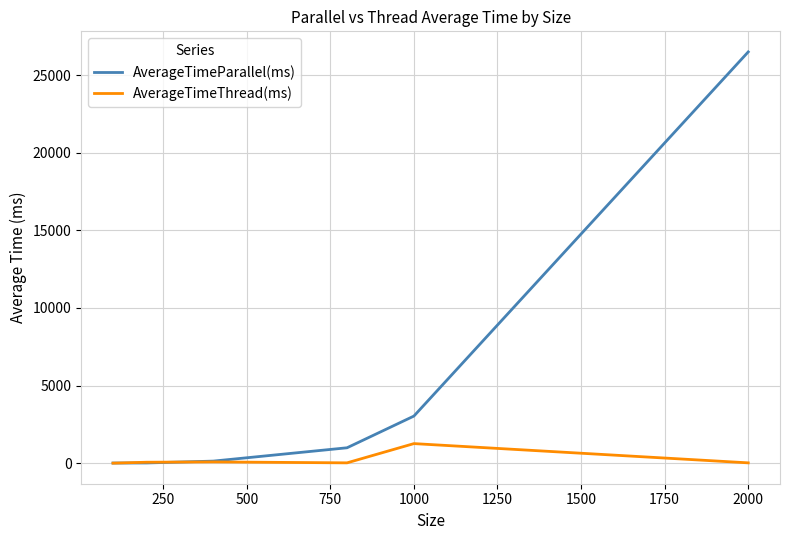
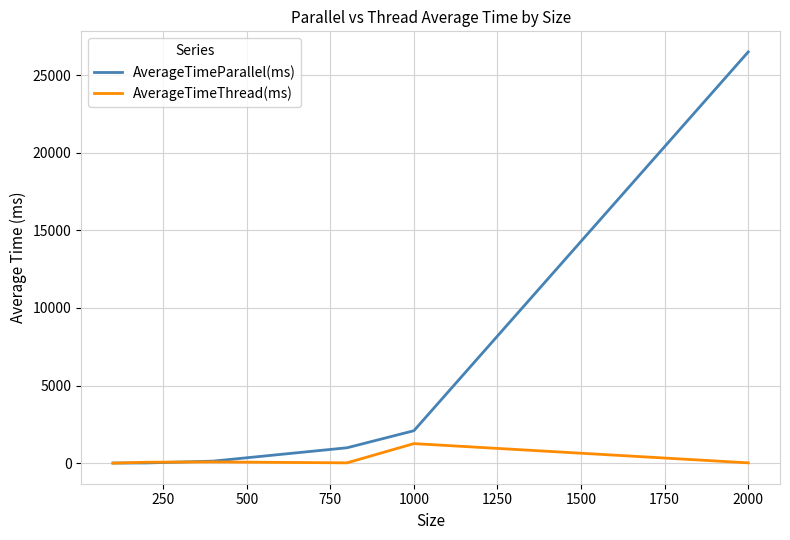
  {
    "AverageTimeParallel(ms)": {
-     "1000": 3000,
+     "1000": 2100,
      "2000": 26500
    },
    "AverageTimeThread(ms)": {
      "1000": 1300,
      "2000": 0
    }
  }
